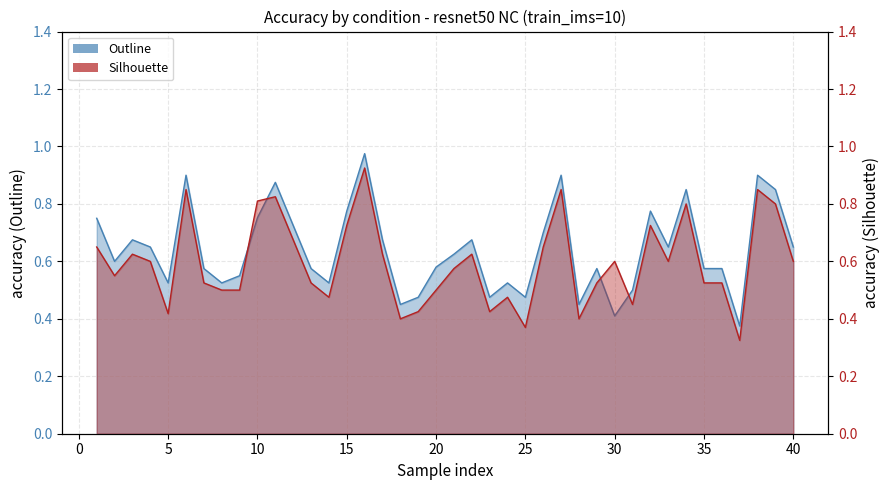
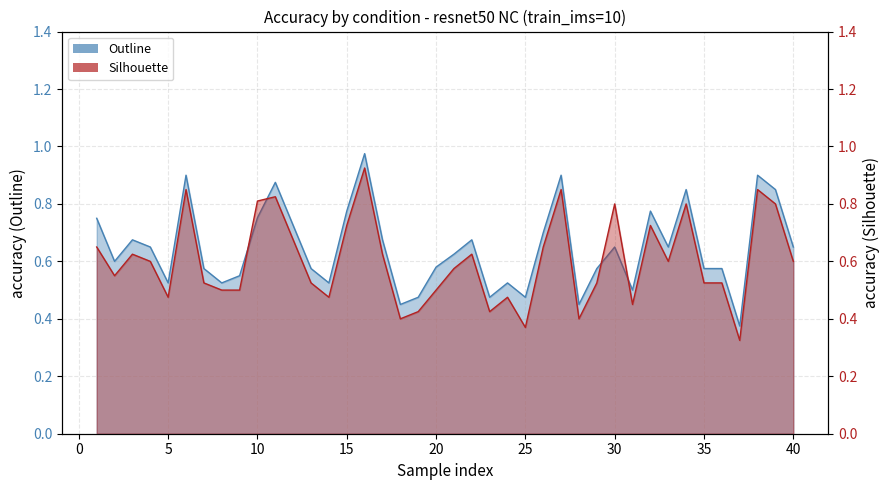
  {
    "Outline": {
      "5": 0.53,
      "10": 0.75,
      "15": 0.78,
      "20": 0.58,
      "25": 0.48,
-     "30": 0.41,
+     "30": 0.65,
      "35": 0.58,
      "40": 0.65
    },
    "Silhouette": {
-     "5": 0.42,
+     "5": 0.48,
      "10": 0.81,
      "15": 0.73,
      "20": 0.50,
      "25": 0.37,
-     "30": 0.6,
+     "30": 0.8,
      "35": 0.53,
      "40": 0.60
    }
  }
